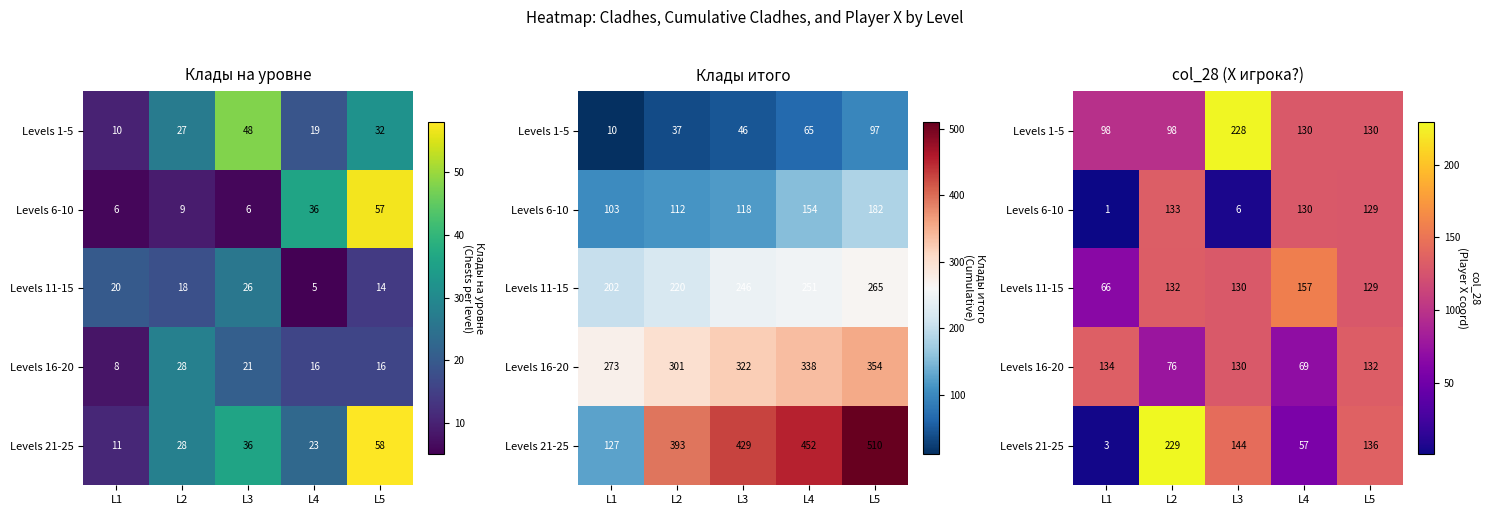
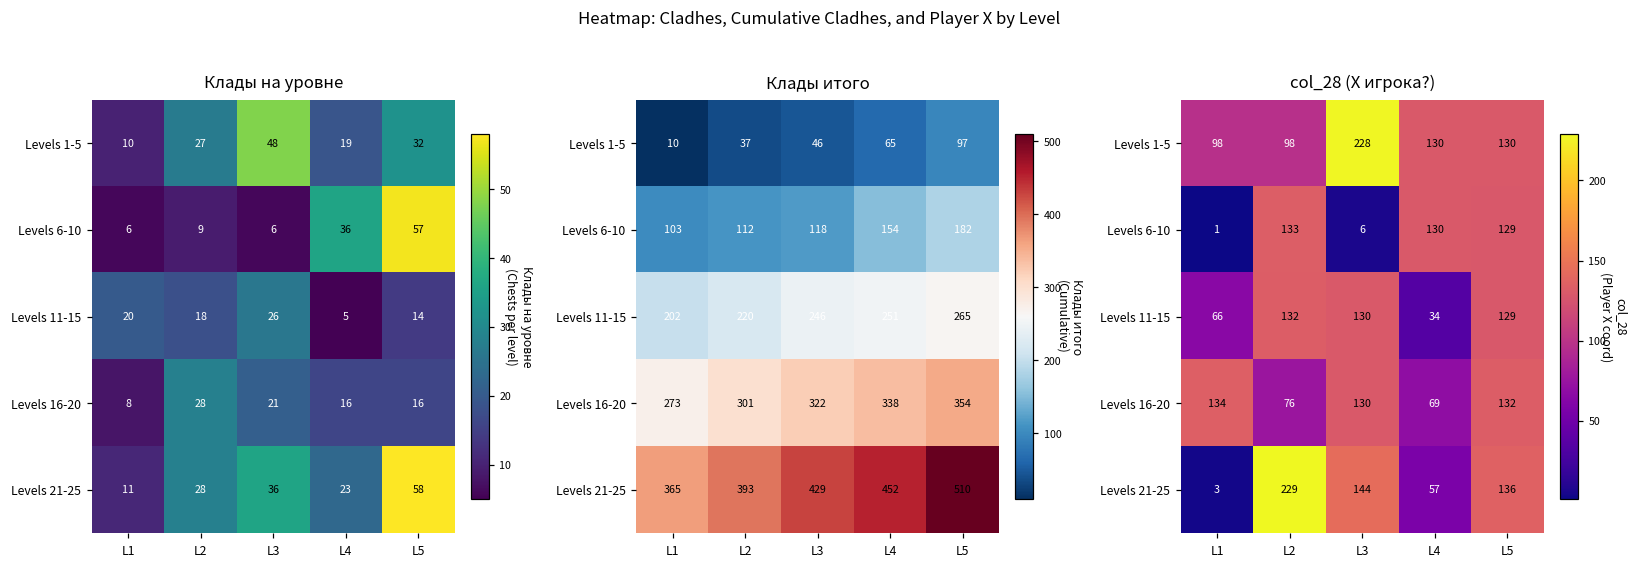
  {
    "Клады на уровне": {
      "Levels 1-5": {
        "L1": 10,
        "L2": 27,
        "L3": 48,
        "L4": 19,
        "L5": 32
      },
      "Levels 6-10": {
        "L1": 6,
        "L2": 9,
        "L3": 6,
        "L4": 36,
        "L5": 57
      },
      "Levels 11-15": {
        "L1": 20,
        "L2": 18,
        "L3": 26,
        "L4": 5,
        "L5": 14
      },
      "Levels 16-20": {
        "L1": 8,
        "L2": 28,
        "L3": 21,
        "L4": 16,
        "L5": 16
      },
      "Levels 21-25": {
        "L1": 11,
        "L2": 28,
        "L3": 36,
        "L4": 23,
        "L5": 58
      }
    },
    "Клады итого": {
      "Levels 1-5": {
        "L1": 10,
        "L2": 37,
        "L3": 46,
        "L4": 65,
        "L5": 97
      },
      "Levels 6-10": {
        "L1": 103,
        "L2": 112,
        "L3": 118,
        "L4": 154,
        "L5": 182
      },
      "Levels 11-15": {
        "L1": 202,
        "L5": 265
      },
      "Levels 16-20": {
        "L1": 273,
        "L2": 301,
        "L3": 322,
        "L4": 338,
        "L5": 354
      },
      "Levels 21-25": {
-       "L1": 127,
+       "L1": 365,
        "L2": 393,
        "L3": 429,
        "L4": 452,
        "L5": 510
      }
    },
    "col_28 (X игрока?)": {
      "Levels 1-5": {
        "L1": 98,
        "L2": 98,
        "L3": 228,
        "L4": 130,
        "L5": 130
      },
      "Levels 6-10": {
        "L1": 1,
        "L2": 133,
        "L3": 6,
        "L4": 130,
        "L5": 129
      },
      "Levels 11-15": {
        "L1": 66,
        "L2": 132,
        "L3": 130,
-       "L4": 157,
+       "L4": 34,
        "L5": 129
      },
      "Levels 16-20": {
        "L1": 134,
        "L2": 76,
        "L3": 130,
        "L4": 69,
        "L5": 132
      },
      "Levels 21-25": {
        "L1": 3,
        "L2": 229,
        "L3": 144,
        "L4": 57,
        "L5": 136
      }
    }
  }
